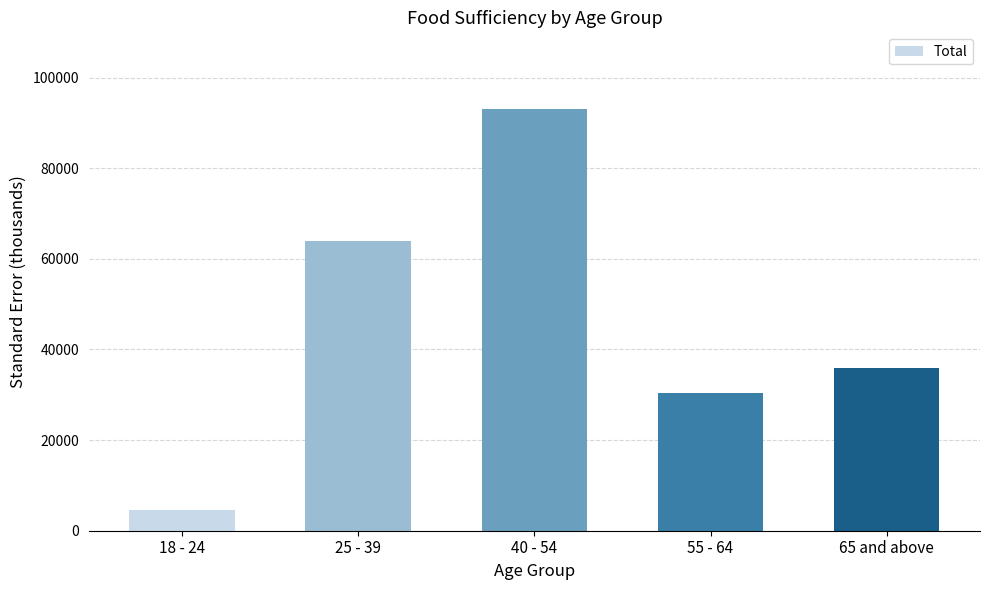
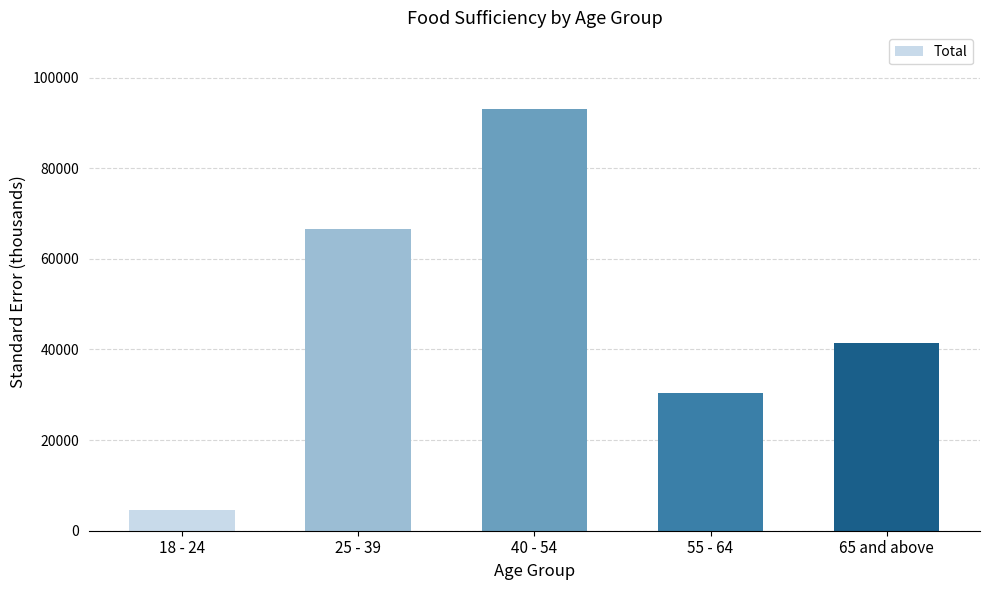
  {
    "18 - 24": 5000,
-   "25 - 39": 64000,
+   "25 - 39": 67000,
    "40 - 54": 93000,
    "55 - 64": 30000,
-   "65 and above": 36000
+   "65 and above": 41000
  }
